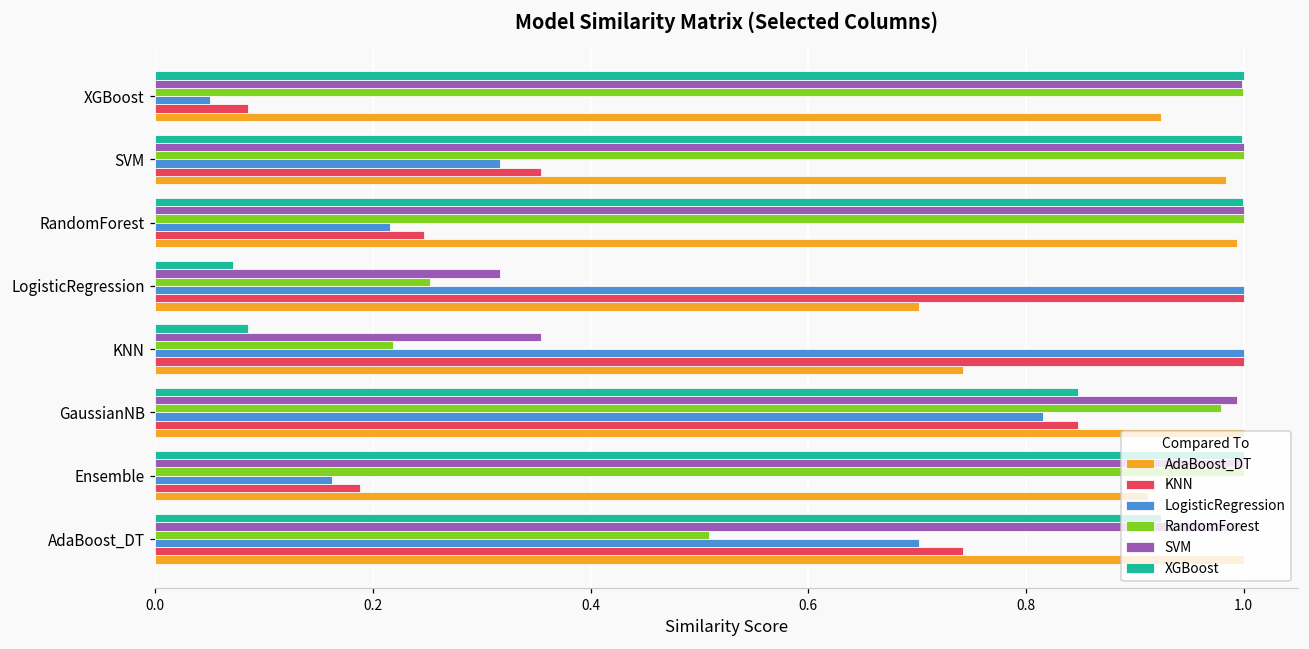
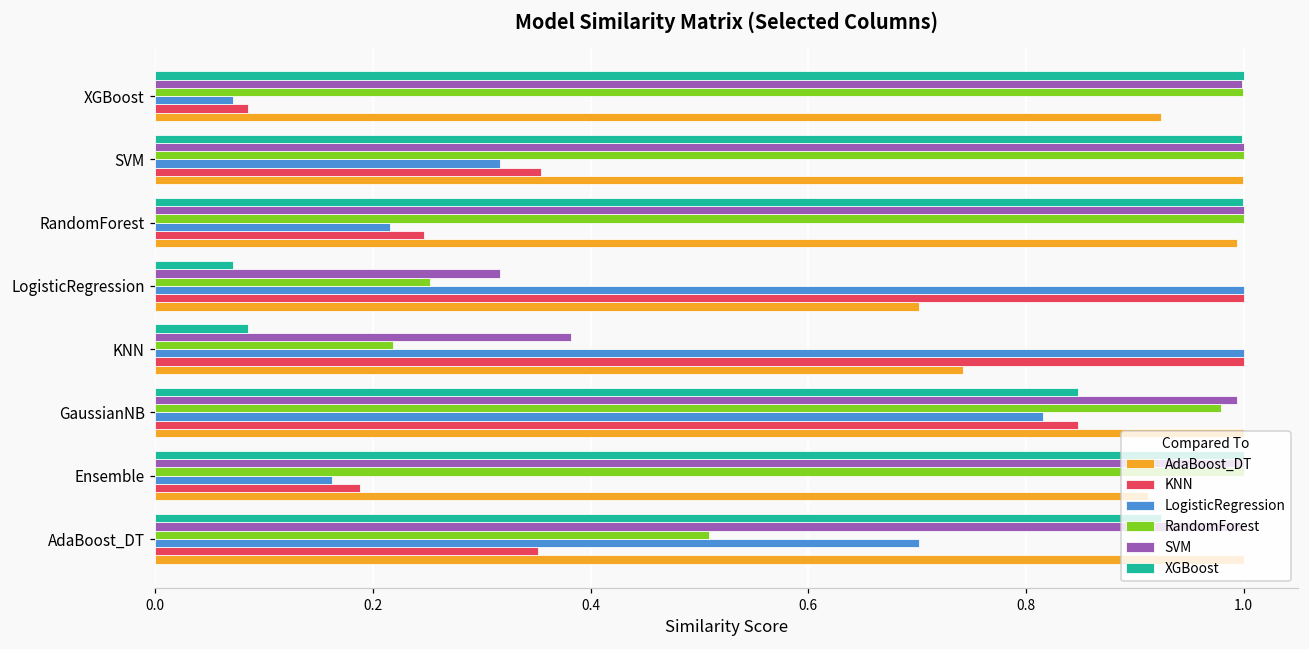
  {
    "AdaBoost_DT": {
      "XGBoost": 0.92,
-     "SVM": 0.98,
+     "SVM": 1.00,
      "RandomForest": 0.99,
      "LogisticRegression": 0.70,
      "KNN": 0.74
    },
    "KNN": {
      "XGBoost": 0.09,
      "SVM": 0.35,
      "RandomForest": 0.25,
      "LogisticRegression": 1.00,
      "KNN": 1.00,
      "GaussianNB": 0.85,
      "Ensemble": 0.19,
-     "AdaBoost_DT": 0.74
+     "AdaBoost_DT": 0.35
    },
    "LogisticRegression": {
-     "XGBoost": 0.05,
+     "XGBoost": 0.07,
      "SVM": 0.32,
      "RandomForest": 0.22,
      "LogisticRegression": 1.00,
      "KNN": 1.00,
      "GaussianNB": 0.82,
      "Ensemble": 0.16,
      "AdaBoost_DT": 0.70
    },
    "RandomForest": {
      "XGBoost": 1.00,
      "SVM": 1.00,
      "RandomForest": 1.00,
      "LogisticRegression": 0.25,
      "KNN": 0.22,
      "GaussianNB": 0.98,
      "AdaBoost_DT": 0.51
    },
    "SVM": {
      "XGBoost": 1.00,
      "SVM": 1.00,
      "RandomForest": 1.00,
      "LogisticRegression": 0.32,
-     "KNN": 0.35,
+     "KNN": 0.38,
      "GaussianNB": 0.99
    },
    "XGBoost": {
      "XGBoost": 1.00,
      "SVM": 1.00,
      "RandomForest": 1.00,
      "LogisticRegression": 0.07,
      "KNN": 0.09,
      "GaussianNB": 0.85
    }
  }
